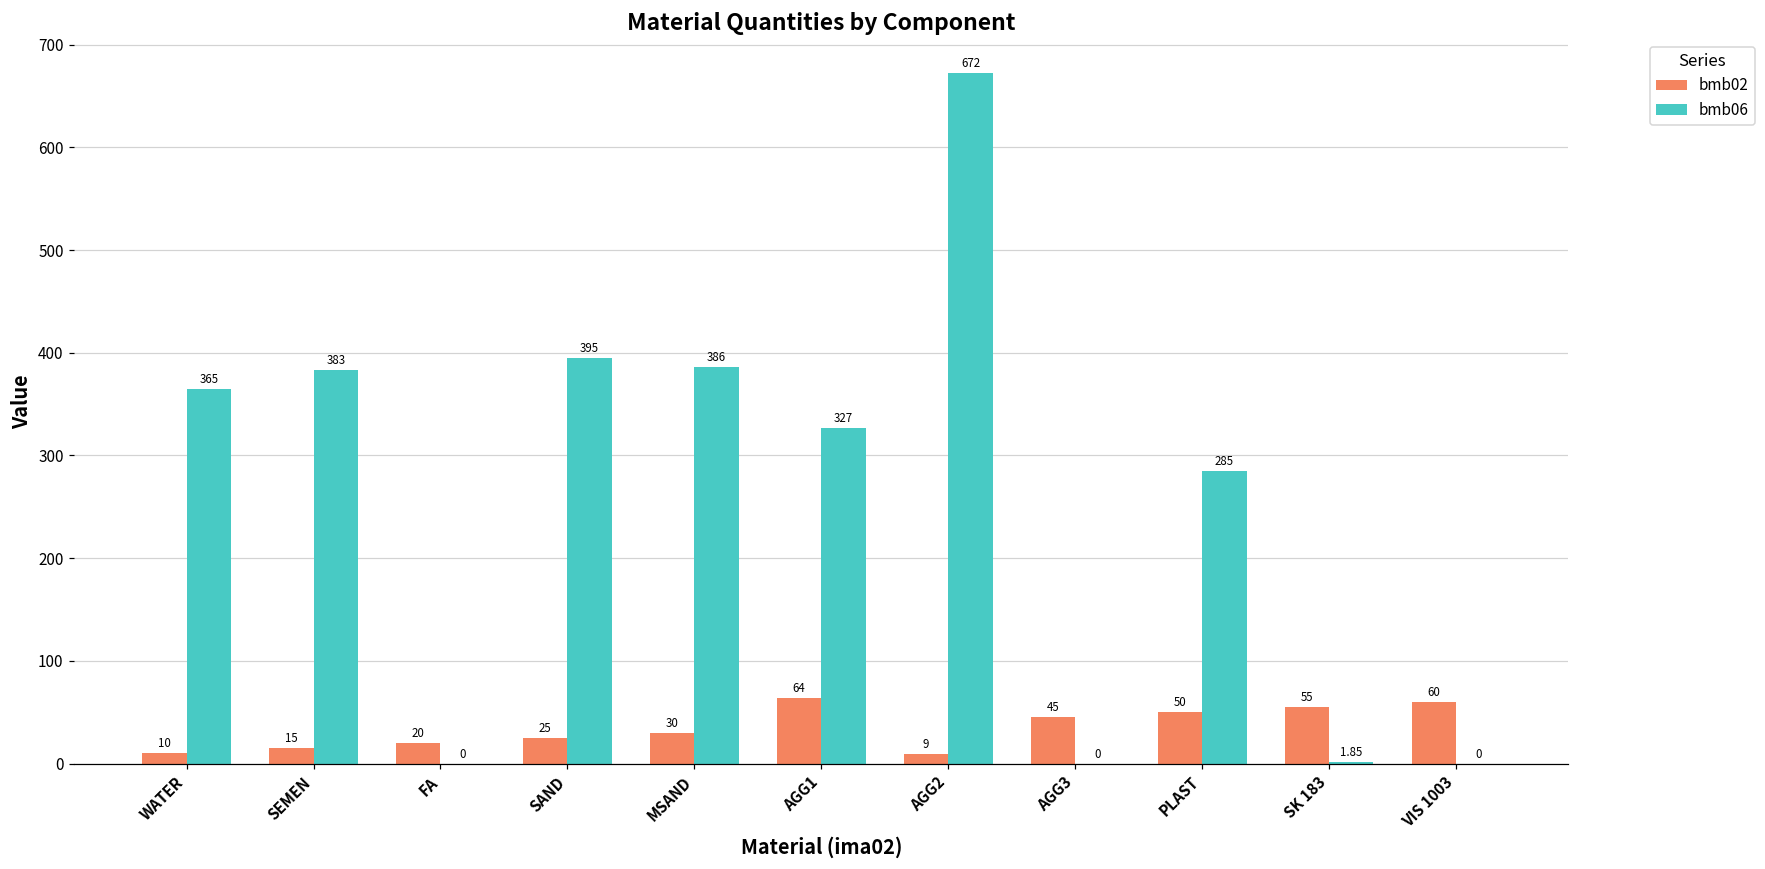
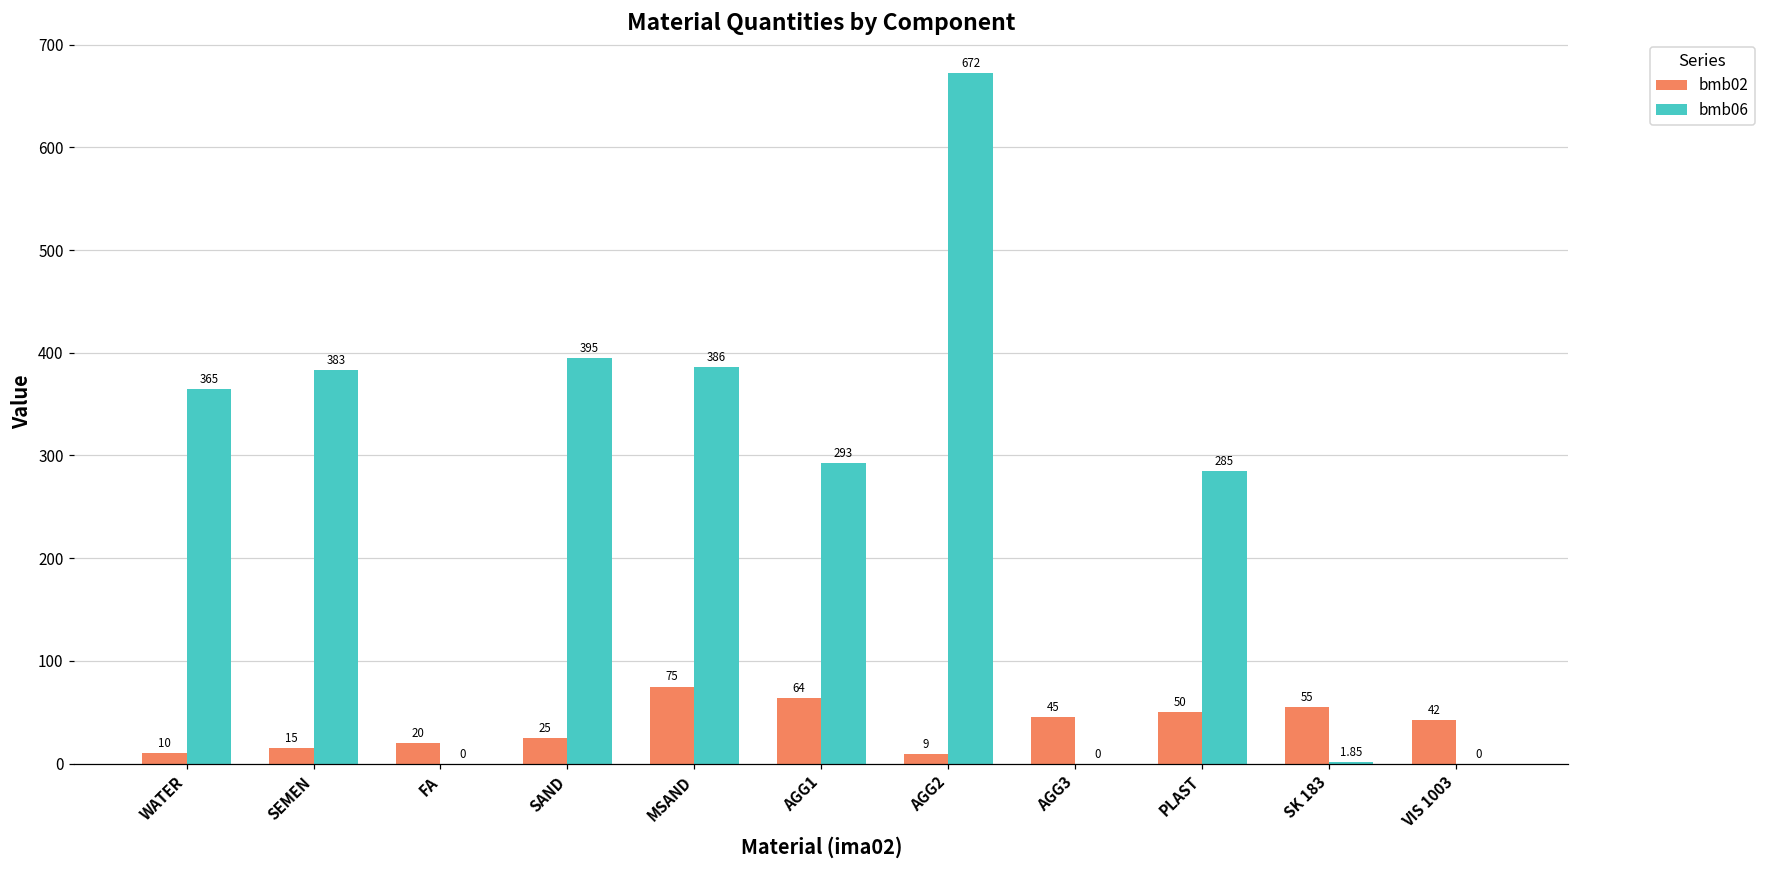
  {
    "bmb02": {
      "WATER": 10,
      "SEMEN": 15,
      "FA": 20,
      "SAND": 25,
-     "MSAND": 30,
+     "MSAND": 75,
      "AGG1": 64,
      "AGG2": 9,
      "AGG3": 45,
      "PLAST": 50,
      "SK 183": 55,
-     "VIS 1003": 60
+     "VIS 1003": 42
    },
    "bmb06": {
      "WATER": 365,
      "SEMEN": 383,
      "FA": 0,
      "SAND": 395,
      "MSAND": 386,
-     "AGG1": 327,
+     "AGG1": 293,
      "AGG2": 672,
      "AGG3": 0,
      "PLAST": 285,
      "SK 183": 1.85,
      "VIS 1003": 0
    }
  }
